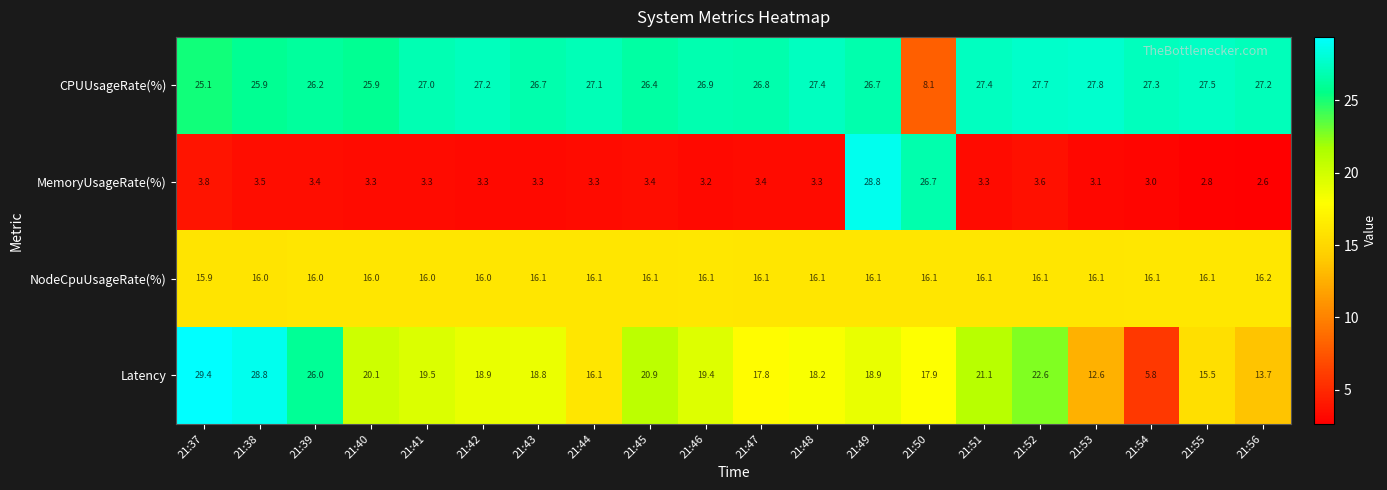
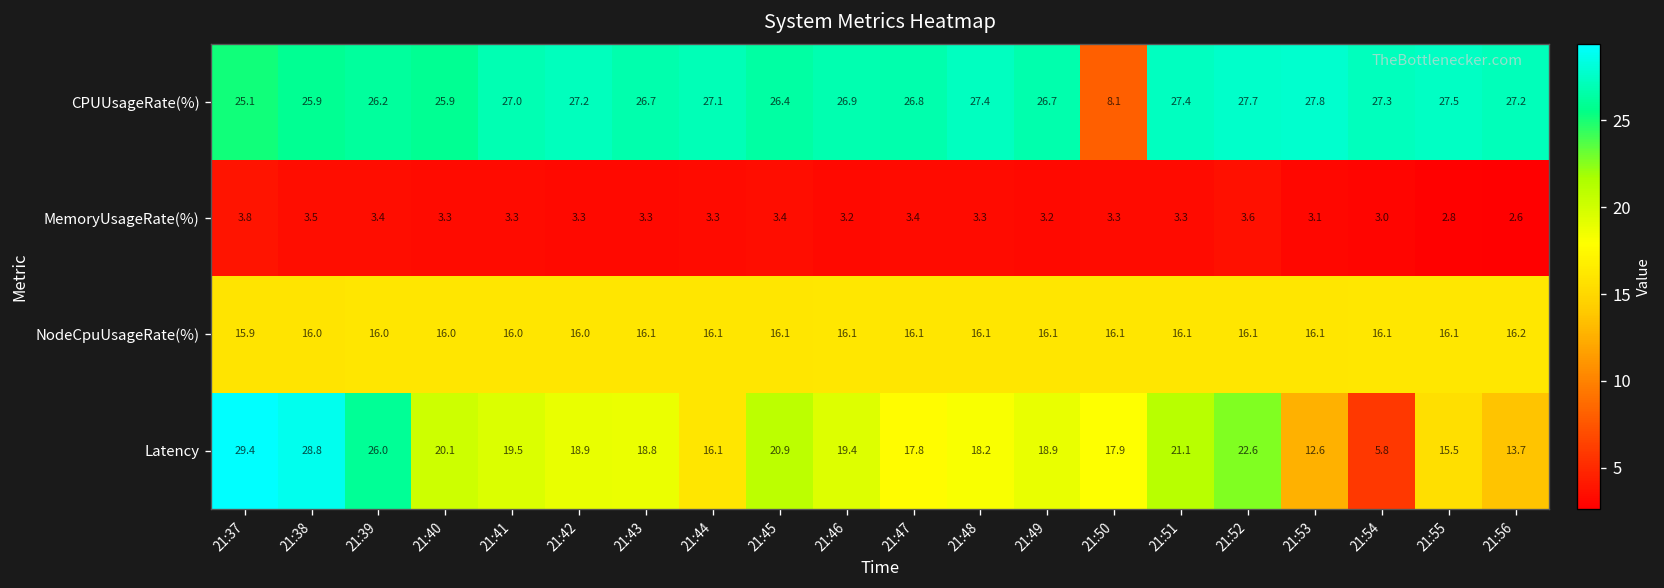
  {
    "CPUUsageRate(%)": {
      "21:37": 25.1,
      "21:38": 25.9,
      "21:39": 26.2,
      "21:40": 25.9,
      "21:41": 27.0,
      "21:42": 27.2,
      "21:43": 26.7,
      "21:44": 27.1,
      "21:45": 26.4,
      "21:46": 26.9,
      "21:47": 26.8,
      "21:48": 27.4,
      "21:49": 26.7,
      "21:50": 8.1,
      "21:51": 27.4,
      "21:52": 27.7,
      "21:53": 27.8,
      "21:54": 27.3,
      "21:56": 27.2
    },
    "MemoryUsageRate(%)": {
      "21:37": 3.8,
      "21:38": 3.5,
      "21:39": 3.4,
      "21:40": 3.3,
      "21:41": 3.3,
      "21:42": 3.3,
      "21:43": 3.3,
      "21:44": 3.3,
      "21:45": 3.4,
      "21:46": 3.2,
      "21:47": 3.4,
      "21:48": 3.3,
-     "21:49": 28.8,
-     "21:50": 26.7,
+     "21:49": 3.2,
+     "21:50": 3.3,
      "21:51": 3.3,
      "21:52": 3.6,
      "21:53": 3.1,
      "21:54": 3.0,
      "21:55": 2.8,
      "21:56": 2.6
    },
    "NodeCpuUsageRate(%)": {
      "21:37": 15.9,
      "21:38": 16.0,
      "21:39": 16.0,
      "21:40": 16.0,
      "21:41": 16.0,
      "21:42": 16.0,
      "21:43": 16.1,
      "21:44": 16.1,
      "21:45": 16.1,
      "21:46": 16.1,
      "21:47": 16.1,
      "21:48": 16.1,
      "21:49": 16.1,
      "21:50": 16.1,
      "21:51": 16.1,
      "21:52": 16.1,
      "21:53": 16.1,
      "21:54": 16.1,
      "21:55": 16.1,
      "21:56": 16.2
    },
    "Latency": {
      "21:37": 29.4,
      "21:38": 28.8,
      "21:39": 26.0,
      "21:40": 20.1,
      "21:41": 19.5,
      "21:42": 18.9,
      "21:43": 18.8,
      "21:44": 16.1,
      "21:45": 20.9,
      "21:46": 19.4,
      "21:47": 17.8,
      "21:48": 18.2,
      "21:49": 18.9,
      "21:50": 17.9,
      "21:51": 21.1,
      "21:52": 22.6,
      "21:53": 12.6,
      "21:54": 5.8,
      "21:55": 15.5,
      "21:56": 13.7
    }
  }
